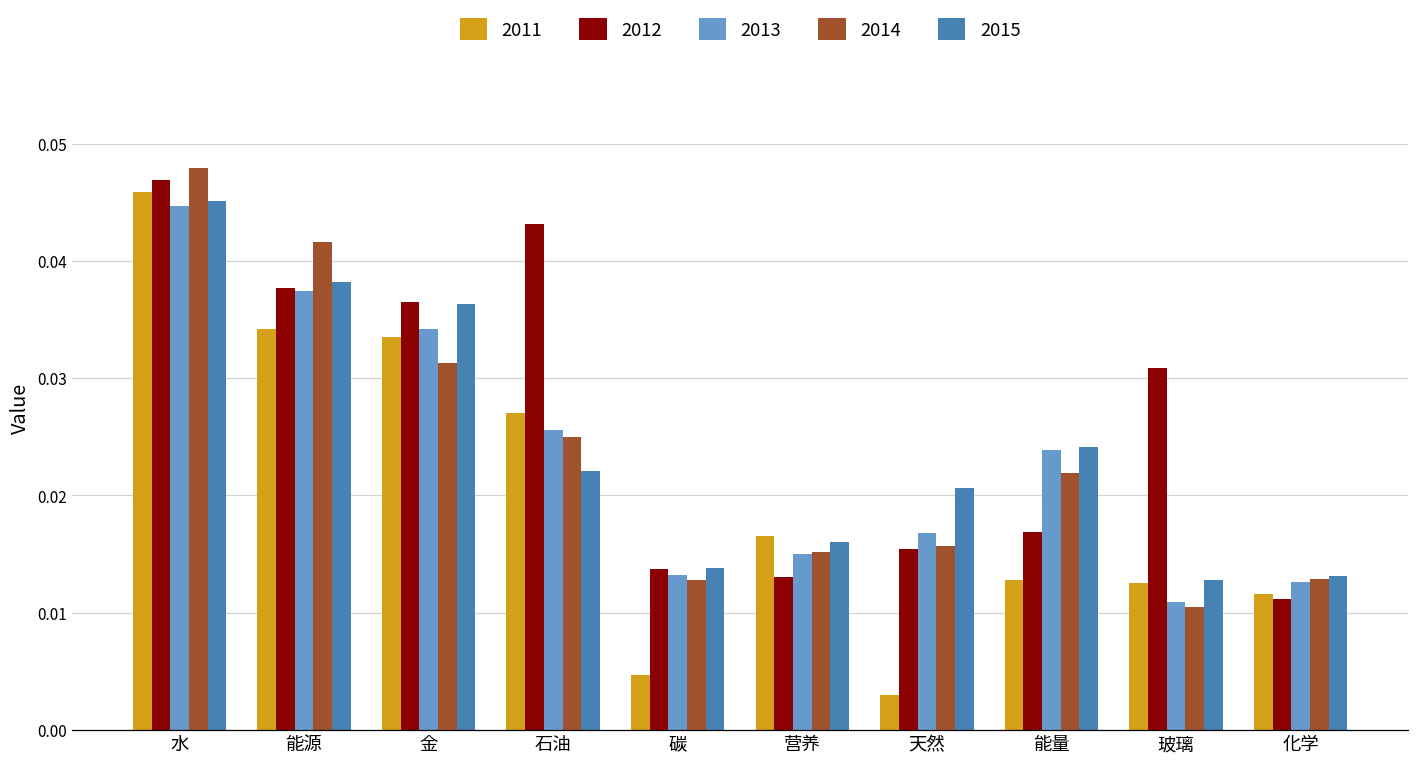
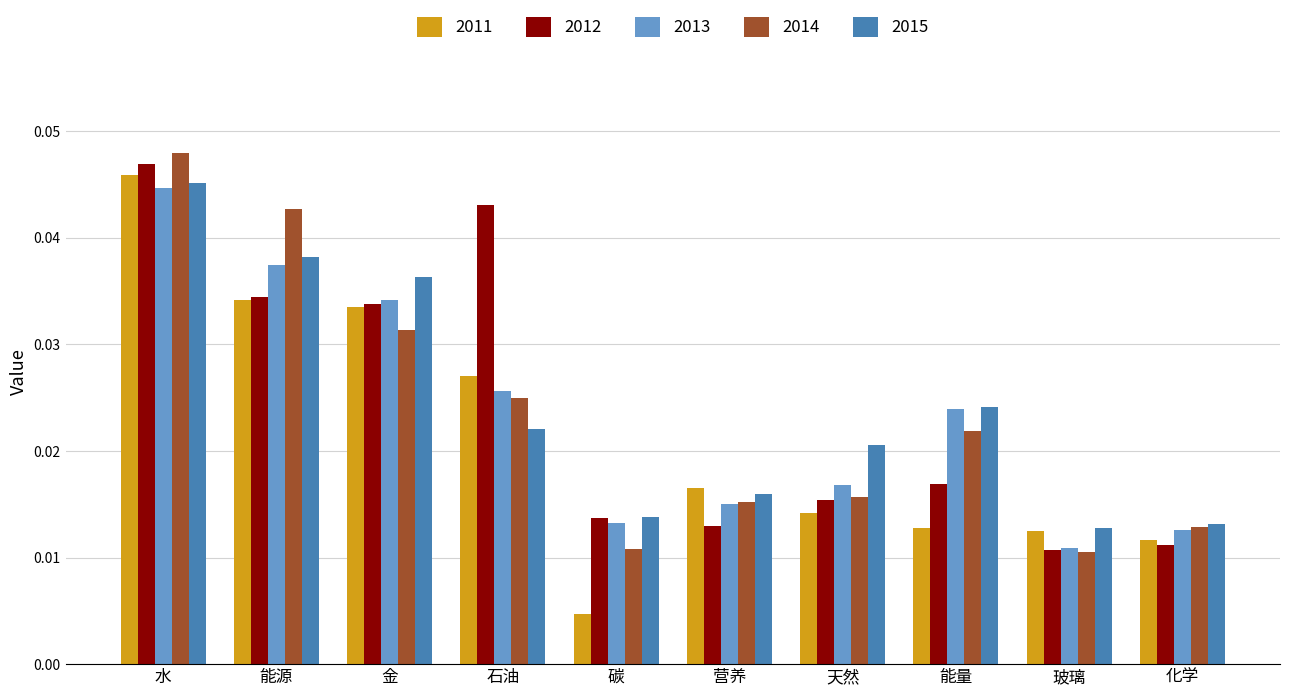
  {
    "2011": {
      "水": 0.0459,
      "能源": 0.0342,
      "金": 0.0335,
      "石油": 0.0270,
      "碳": 0.0047,
      "营养": 0.0165,
-     "天然": 0.0030,
+     "天然": 0.0142,
      "能量": 0.0128,
      "玻璃": 0.0125,
      "化学": 0.0116
    },
    "2012": {
      "水": 0.0469,
-     "能源": 0.0377,
-     "金": 0.0365,
+     "能源": 0.0344,
+     "金": 0.0338,
      "石油": 0.0431,
      "碳": 0.0137,
      "营养": 0.0130,
      "天然": 0.0154,
      "能量": 0.0169,
-     "玻璃": 0.0309,
+     "玻璃": 0.0107,
      "化学": 0.0112
    },
    "2014": {
      "水": 0.0479,
-     "能源": 0.0416,
+     "能源": 0.0427,
      "金": 0.0313,
      "石油": 0.0250,
-     "碳": 0.0128,
+     "碳": 0.0108,
      "营养": 0.0152,
      "天然": 0.0157,
      "能量": 0.0219,
      "玻璃": 0.0105,
      "化学": 0.0129
    }
  }
